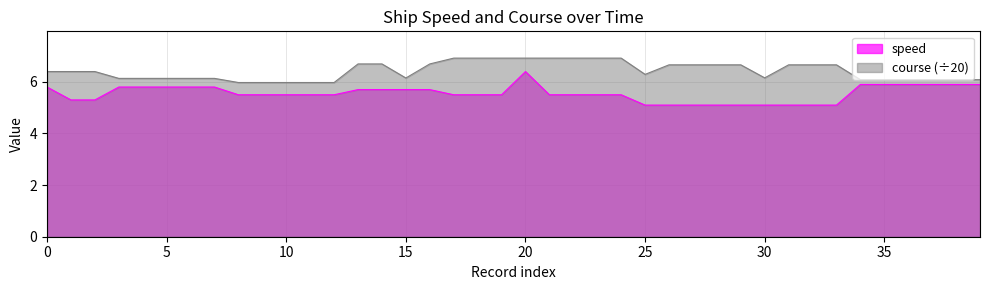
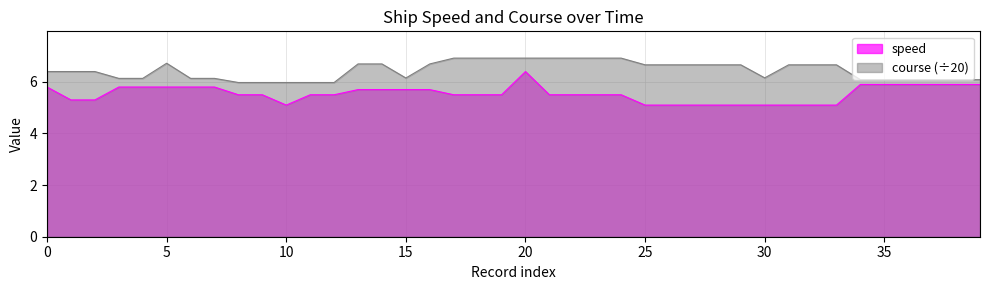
  {
    "speed": {
      "0": 5.8,
      "5": 5.8,
-     "10": 5.5,
+     "10": 5.1,
      "15": 5.7,
      "20": 6.4,
      "25": 5.1,
      "30": 5.1,
      "35": 5.9
    },
    "course (÷20)": {
      "0": 6.4,
-     "5": 6.1,
+     "5": 6.7,
      "10": 6.0,
      "15": 6.2,
      "20": 6.9,
-     "25": 6.3,
+     "25": 6.7,
      "30": 6.2
    }
  }
